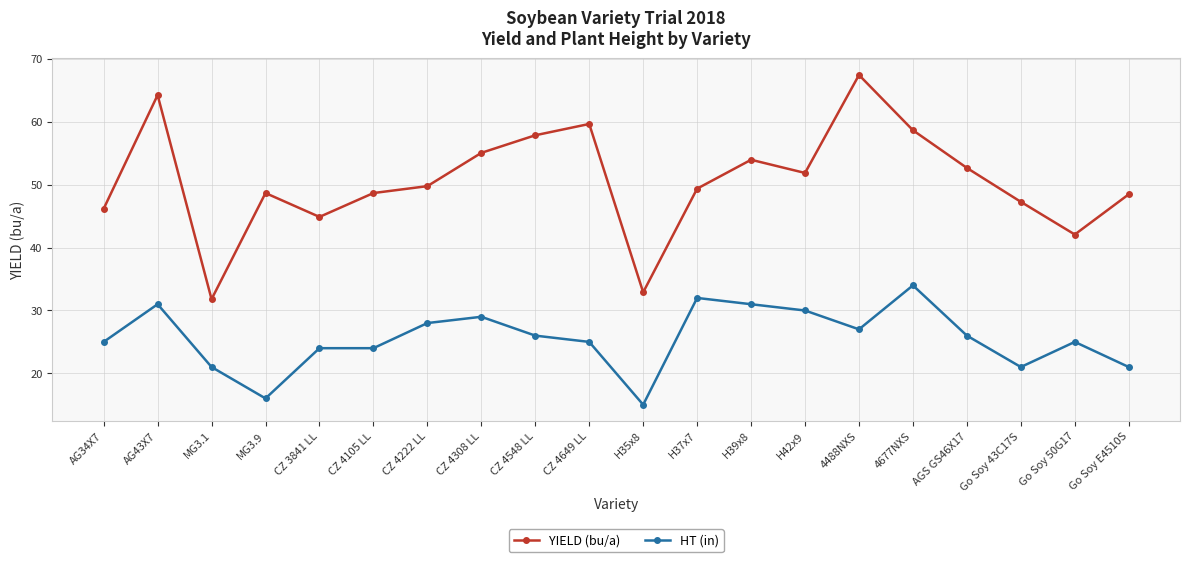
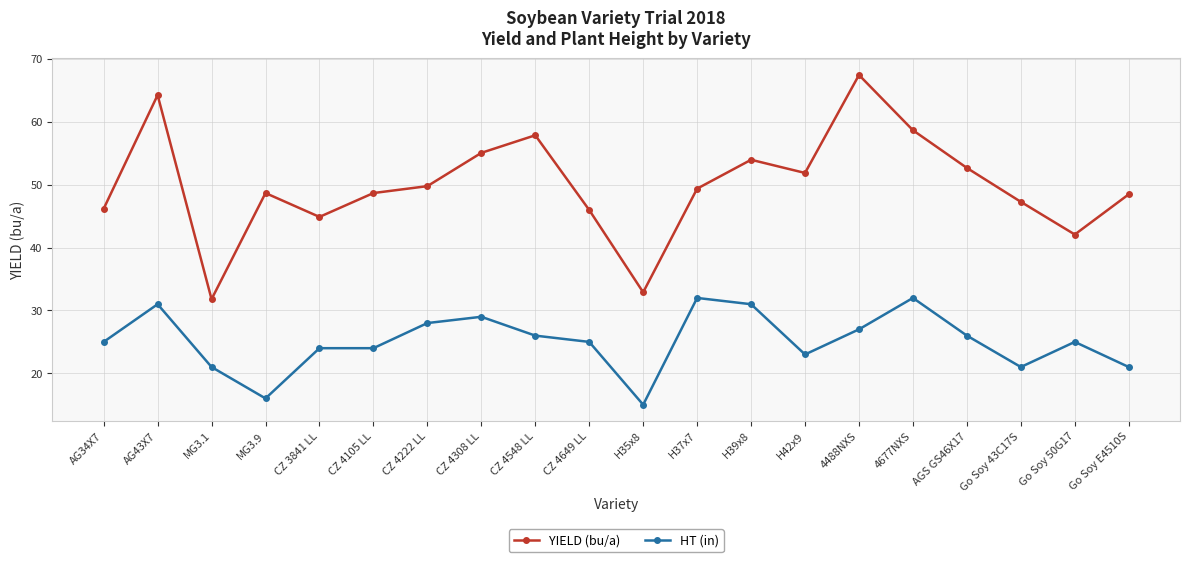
  {
    "YIELD (bu/a)": {
      "AG34X7": 46,
      "AG43X7": 64,
      "MG3.1": 32,
      "MG3.9": 49,
      "CZ 3841 LL": 45,
      "CZ 4105 LL": 49,
      "CZ 4222 LL": 50,
      "CZ 4308 LL": 55,
      "CZ 4548 LL": 58,
-     "CZ 4649 LL": 60,
+     "CZ 4649 LL": 46,
      "H35x8": 33,
      "H37x7": 49,
      "H39x8": 54,
      "H42x9": 52,
      "4488NXS": 68,
      "4677NXS": 59,
      "AGS GS46X17": 53,
      "Go Soy 43C17S": 47,
      "Go Soy 50G17": 42,
      "Go Soy E4510S": 49
    },
    "HT (in)": {
      "AG34X7": 25,
      "AG43X7": 31,
      "MG3.1": 21,
      "MG3.9": 16,
      "CZ 3841 LL": 24,
      "CZ 4105 LL": 24,
      "CZ 4222 LL": 28,
      "CZ 4308 LL": 29,
      "CZ 4548 LL": 26,
      "CZ 4649 LL": 25,
      "H35x8": 15,
      "H37x7": 32,
      "H39x8": 31,
-     "H42x9": 30,
+     "H42x9": 23,
      "4488NXS": 27,
-     "4677NXS": 34,
+     "4677NXS": 32,
      "AGS GS46X17": 26,
      "Go Soy 43C17S": 21,
      "Go Soy 50G17": 25,
      "Go Soy E4510S": 21
    }
  }
